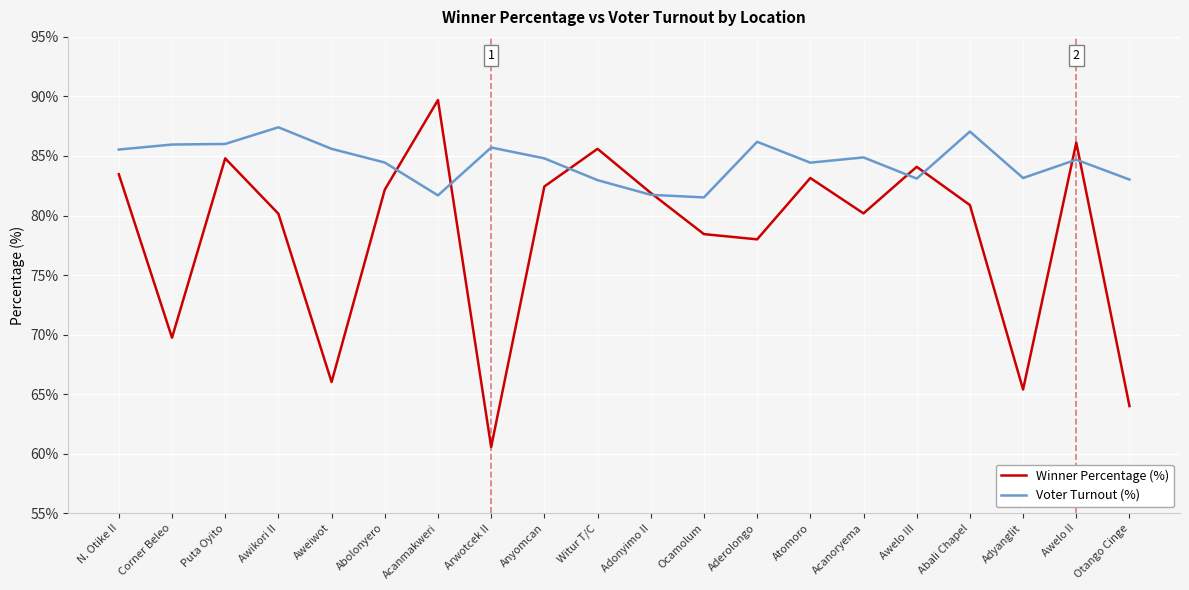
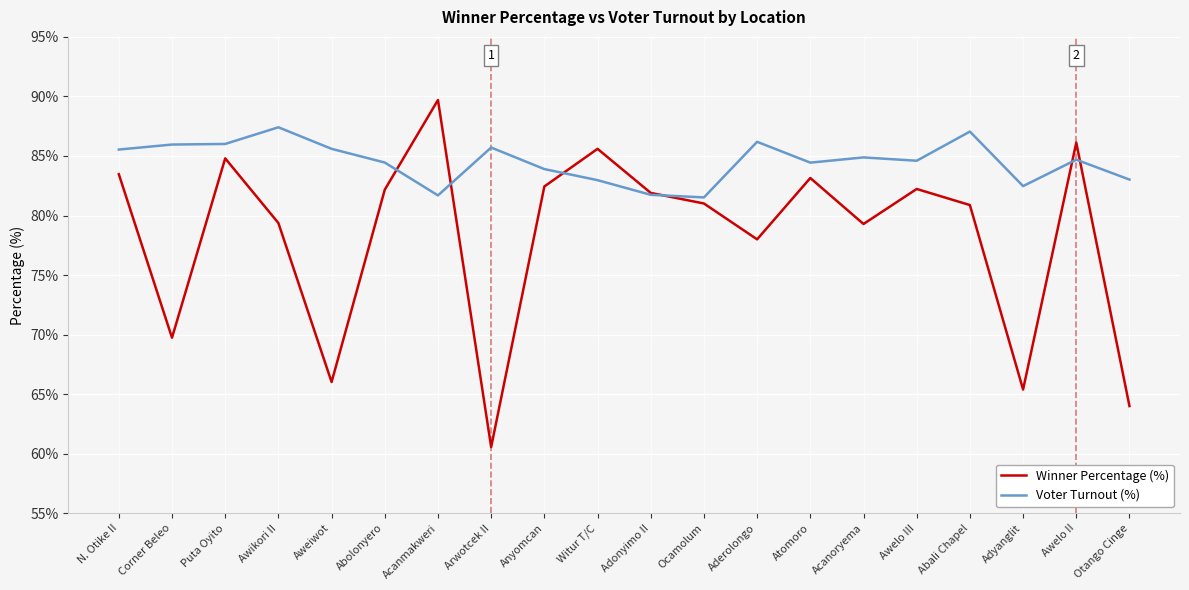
  {
    "Winner Percentage (%)": {
      "N. Otike II": "83.5%",
      "Corner Beleo": "69.7%",
      "Puta Oyito": "84.8%",
-     "Awikori II": "80.2%",
+     "Awikori II": "79.4%",
      "Aweiwot": "66.0%",
      "Abolonyero": "82.2%",
      "Acanmakweri": "89.7%",
      "Arwotcek II": "60.6%",
      "Anyomcan": "82.4%",
      "Witur T/C": "85.6%",
-     "Ocamolum": "78.4%",
+     "Ocamolum": "81.0%",
      "Aderolongo": "78.0%",
      "Atomoro": "83.2%",
-     "Acanoryema": "80.2%",
-     "Awelo III": "84.1%",
+     "Acanoryema": "79.3%",
+     "Awelo III": "82.2%",
      "Abali Chapel": "80.9%",
      "Adyanglit": "65.4%",
      "Awelo II": "86.1%",
      "Otango Cinge": "64.0%"
    },
    "Voter Turnout (%)": {
      "N. Otike II": "85.5%",
      "Corner Beleo": "86.0%",
      "Puta Oyito": "86.0%",
      "Awikori II": "87.4%",
      "Aweiwot": "85.6%",
      "Abolonyero": "84.5%",
      "Acanmakweri": "81.7%",
      "Arwotcek II": "85.7%",
-     "Anyomcan": "84.8%",
+     "Anyomcan": "83.9%",
      "Witur T/C": "83.0%",
      "Ocamolum": "81.5%",
      "Aderolongo": "86.2%",
      "Atomoro": "84.4%",
      "Acanoryema": "84.9%",
-     "Awelo III": "83.1%",
+     "Awelo III": "84.6%",
      "Abali Chapel": "87.1%",
-     "Adyanglit": "83.2%",
+     "Adyanglit": "82.5%",
      "Awelo II": "84.7%",
      "Otango Cinge": "83.0%"
    }
  }
